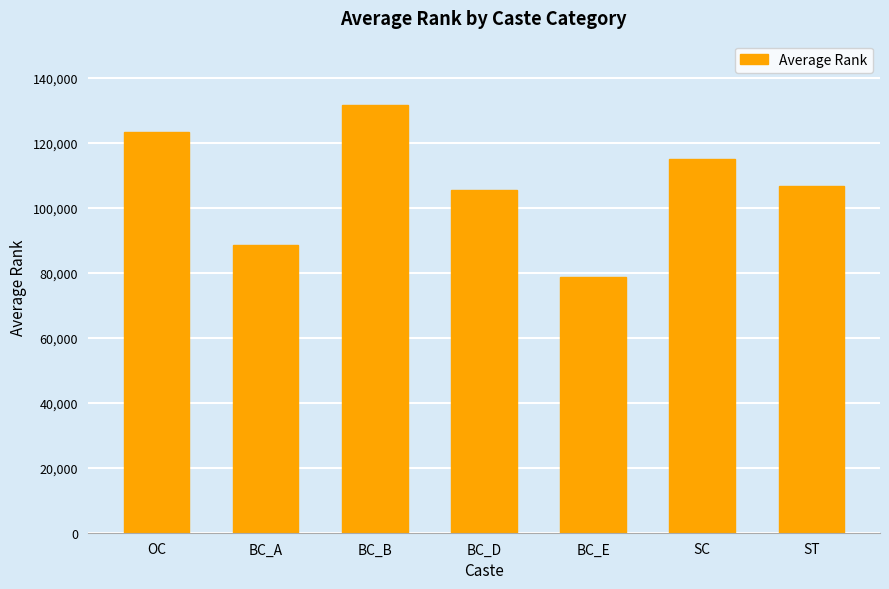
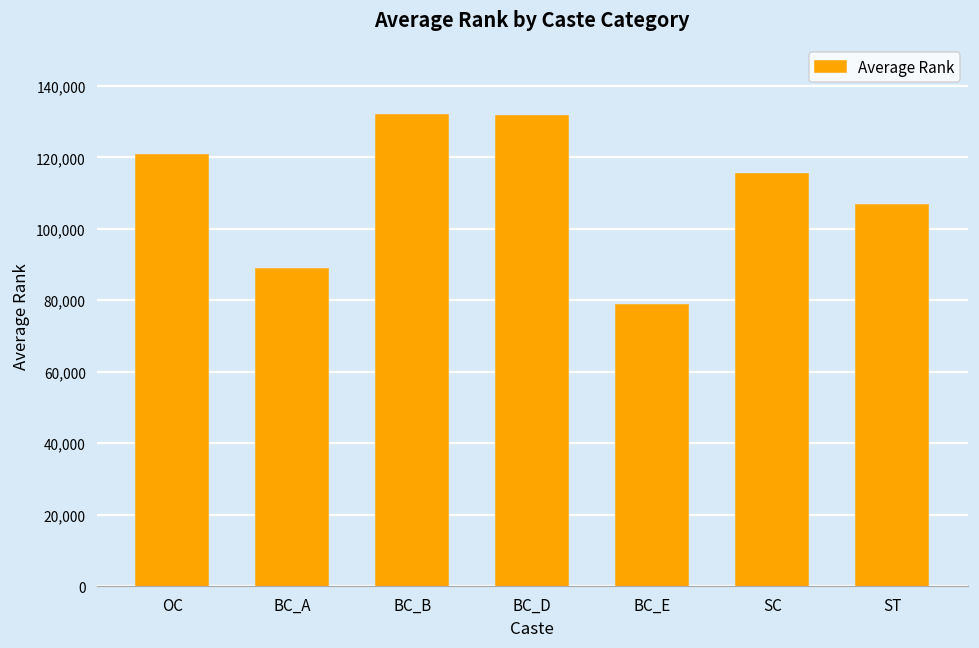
  {
-   "OC": "123,000",
+   "OC": "121,000",
    "BC_A": "89,000",
    "BC_B": "132,000",
-   "BC_D": "106,000",
+   "BC_D": "132,000",
    "BC_E": "79,000",
    "SC": "115,000",
    "ST": "107,000"
  }
